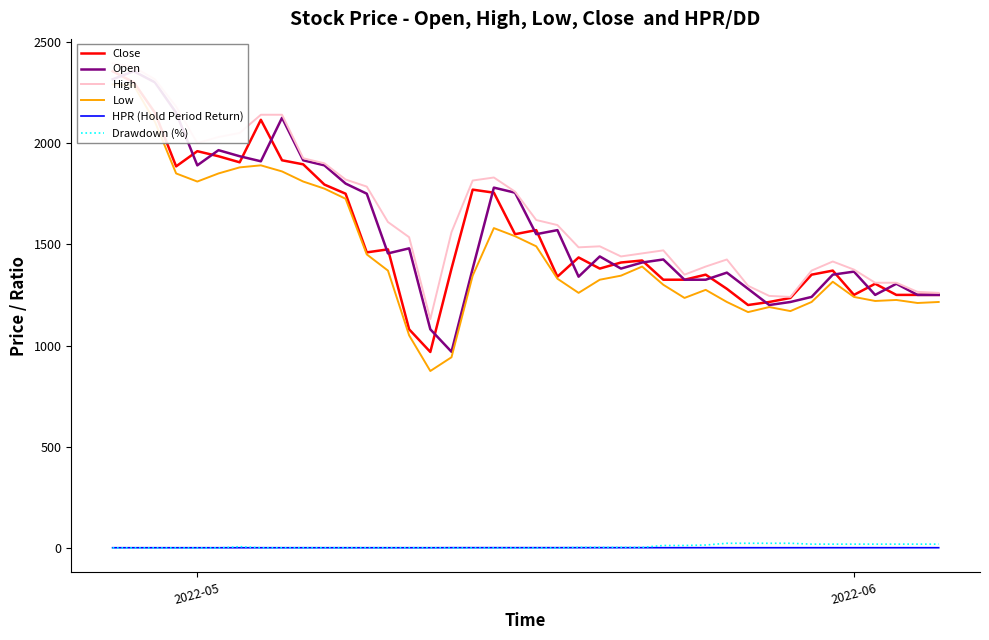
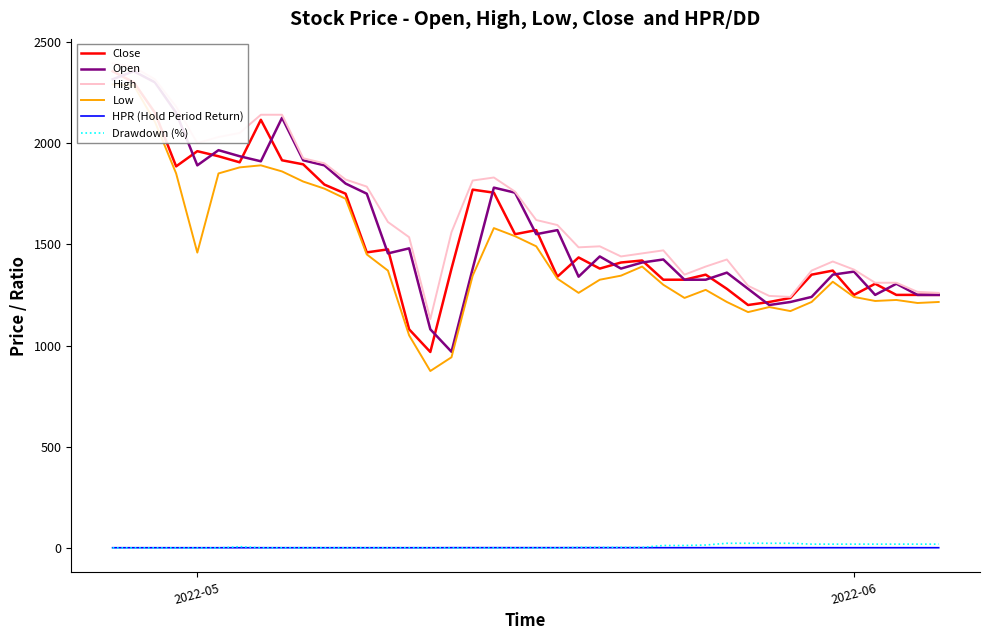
  {
    "Close": {
      "2022-05": 1960
    },
    "Open": {
      "2022-05": 1890
    },
    "High": {
      "2022-05": 2000
    },
    "Low": {
-     "2022-05": 1810
+     "2022-05": 1460
    },
    "HPR (Hold Period Return)": {
      "2022-06": 0
    },
    "Drawdown (%)": {
      "2022-06": 20
    }
  }
